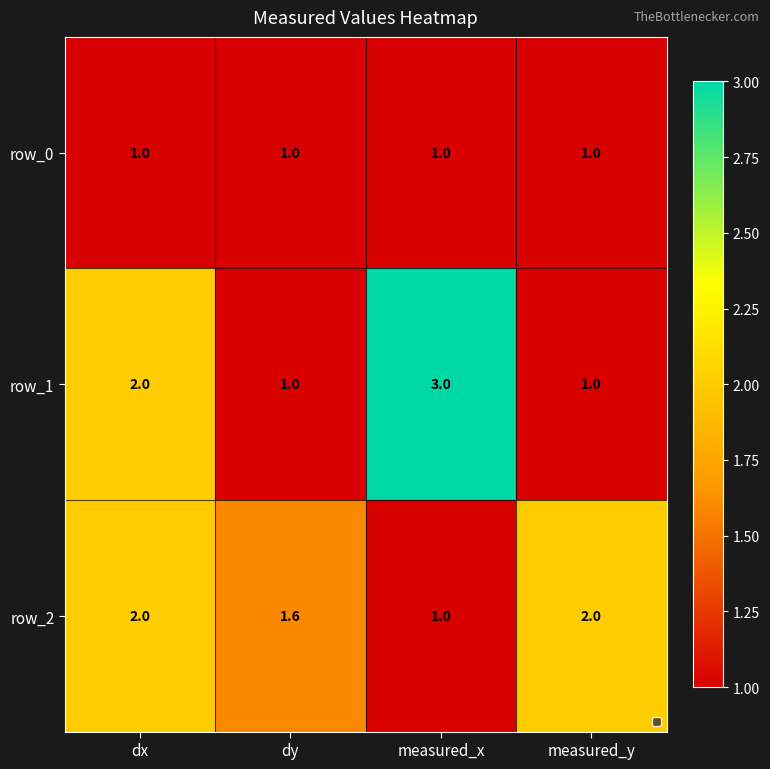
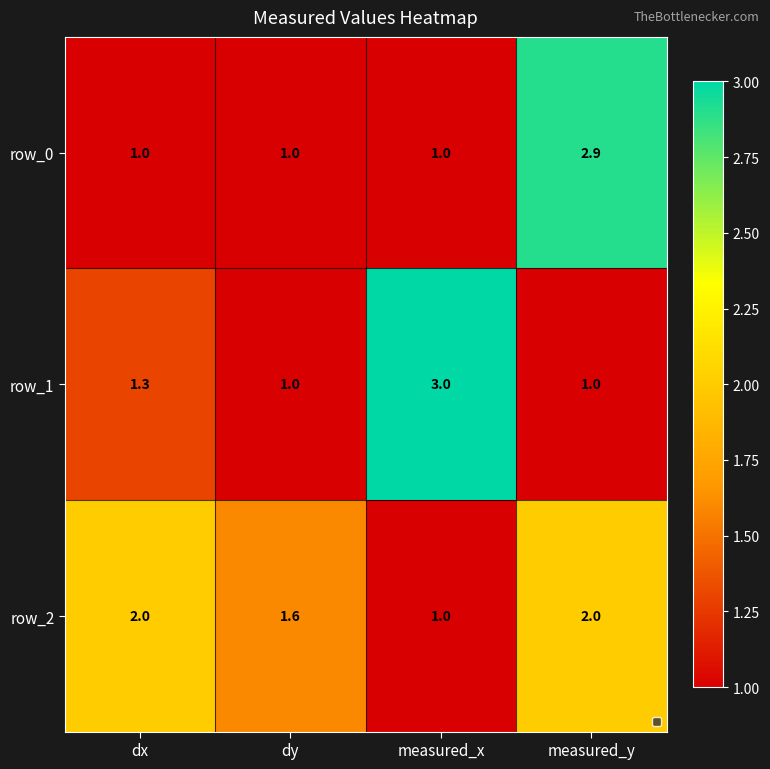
  {
    "row_0": {
      "dx": 1.0,
      "dy": 1.0,
      "measured_x": 1.0,
-     "measured_y": 1.0
+     "measured_y": 2.9
    },
    "row_1": {
-     "dx": 2.0,
+     "dx": 1.3,
      "dy": 1.0,
      "measured_x": 3.0,
      "measured_y": 1.0
    },
    "row_2": {
      "dx": 2.0,
      "dy": 1.6,
      "measured_x": 1.0,
      "measured_y": 2.0
    }
  }
